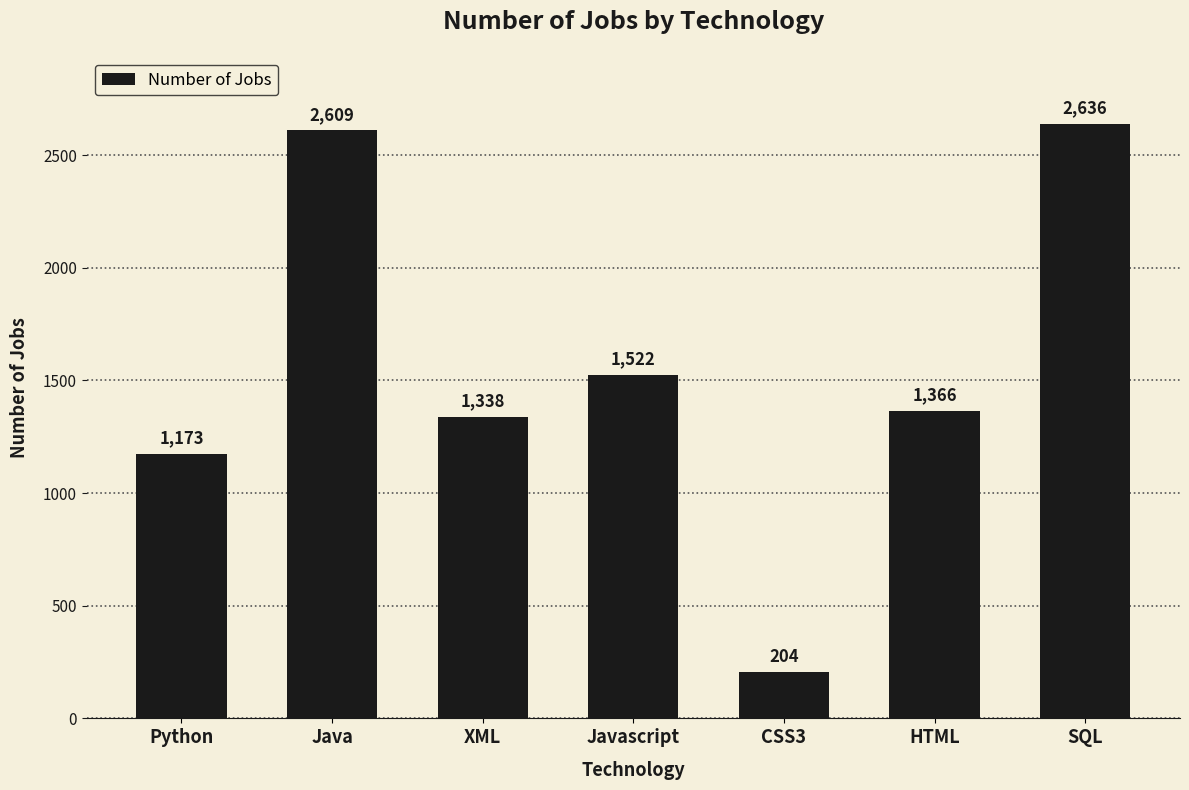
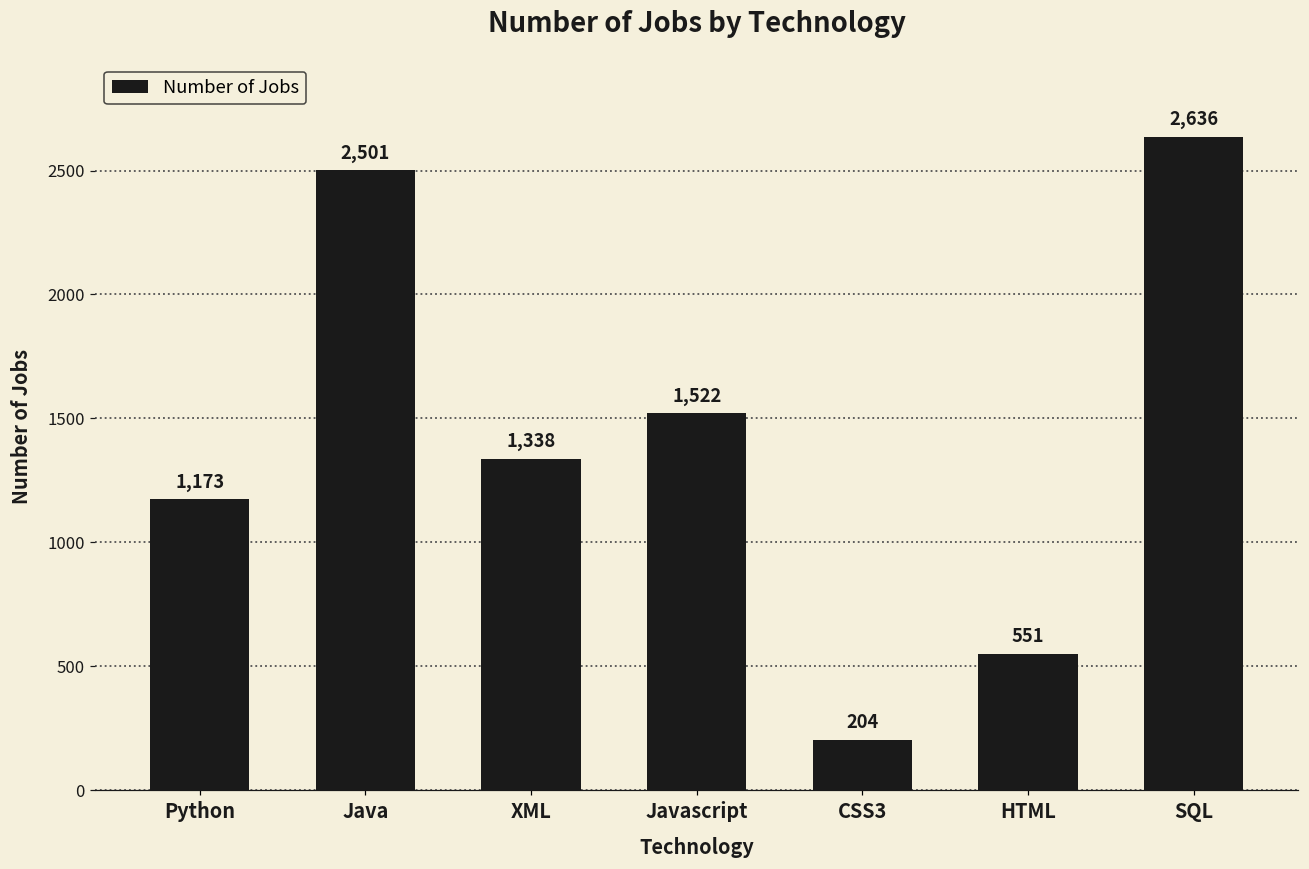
  {
    "Python": "1,173",
-   "Java": "2,609",
+   "Java": "2,501",
    "XML": "1,338",
    "Javascript": "1,522",
    "CSS3": "204",
-   "HTML": "1,366",
+   "HTML": "551",
    "SQL": "2,636"
  }
